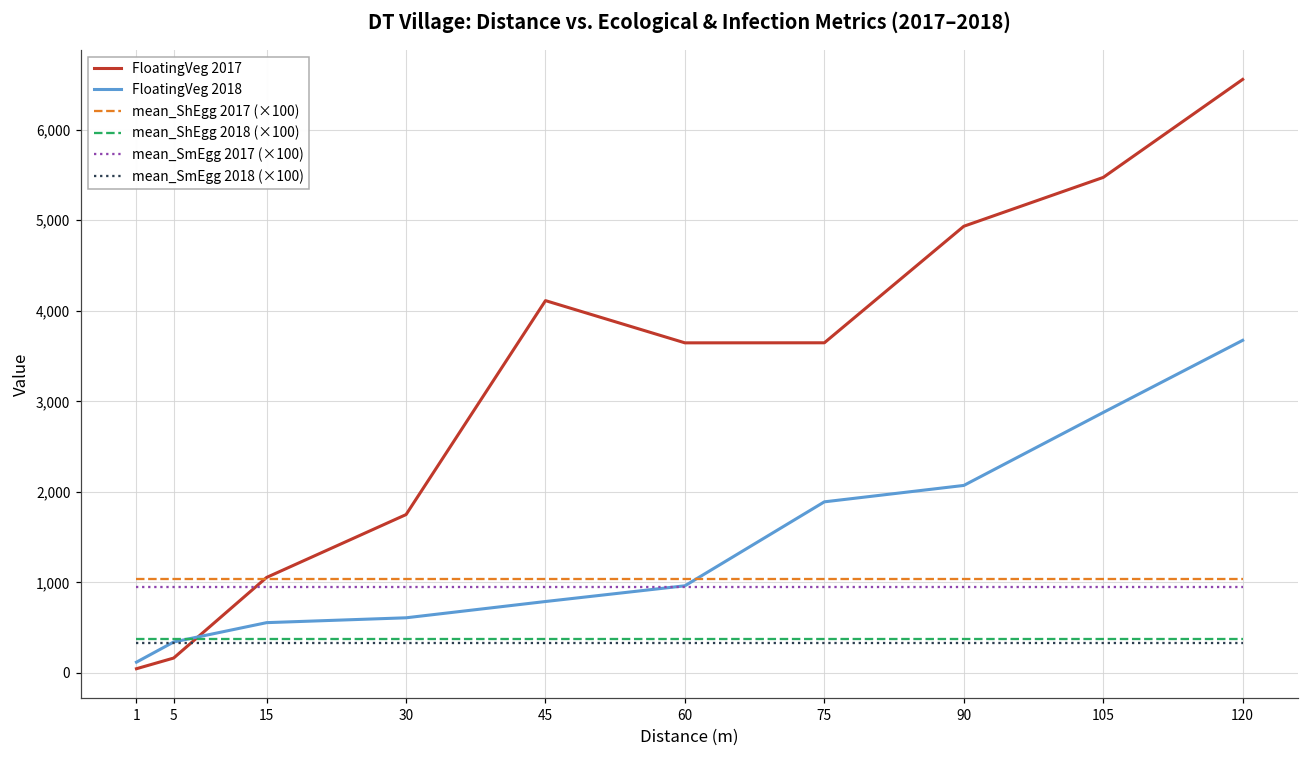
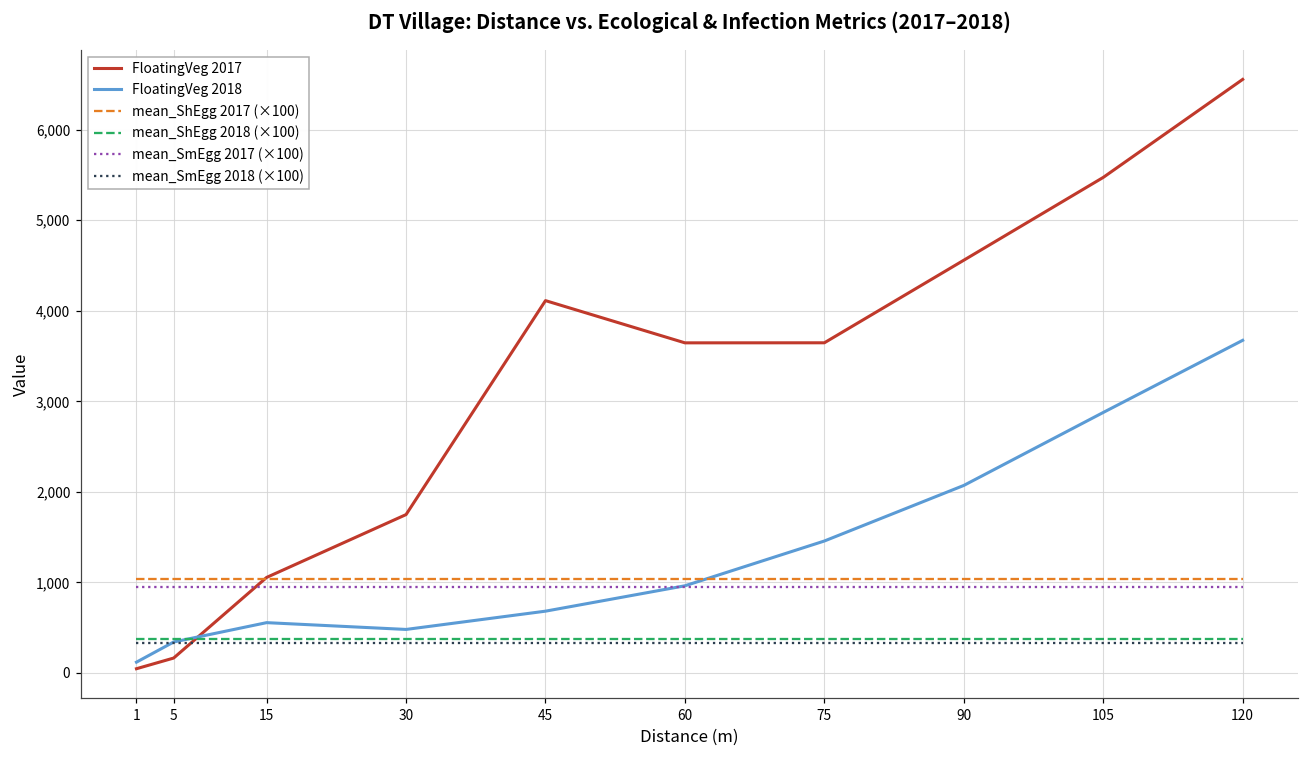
  {
    "FloatingVeg 2017": {
      "1": "0",
      "5": "200",
      "30": "1,700",
      "45": "4,100",
      "60": "3,600",
      "75": "3,600",
-     "90": "4,900",
+     "90": "4,600",
      "105": "5,500",
      "120": "6,600"
    },
    "FloatingVeg 2018": {
      "1": "100",
      "15": "600",
-     "30": "600",
-     "45": "800",
-     "75": "1,900",
+     "30": "500",
+     "45": "700",
+     "75": "1,500",
      "90": "2,100",
      "105": "2,900",
      "120": "3,700"
    },
    "mean_ShEgg 2017 (×100)": {
      "1": "1,000",
      "5": "1,000",
      "30": "1,000",
      "45": "1,000",
      "60": "1,000",
      "75": "1,000",
      "90": "1,000",
      "105": "1,000",
      "120": "1,000"
    },
    "mean_ShEgg 2018 (×100)": {
      "1": "400",
      "5": "400",
      "15": "400",
      "30": "400",
      "45": "400",
      "60": "400",
      "75": "400",
      "90": "400",
      "105": "400",
      "120": "400"
    },
    "mean_SmEgg 2017 (×100)": {
      "1": "900",
      "5": "900",
      "15": "900",
      "30": "900",
      "45": "900",
      "75": "900",
      "90": "900",
      "105": "900",
      "120": "900"
    },
    "mean_SmEgg 2018 (×100)": {
      "1": "300",
      "15": "300",
      "30": "300",
      "45": "300",
      "60": "300",
      "75": "300",
      "90": "300",
      "105": "300",
      "120": "300"
    }
  }
